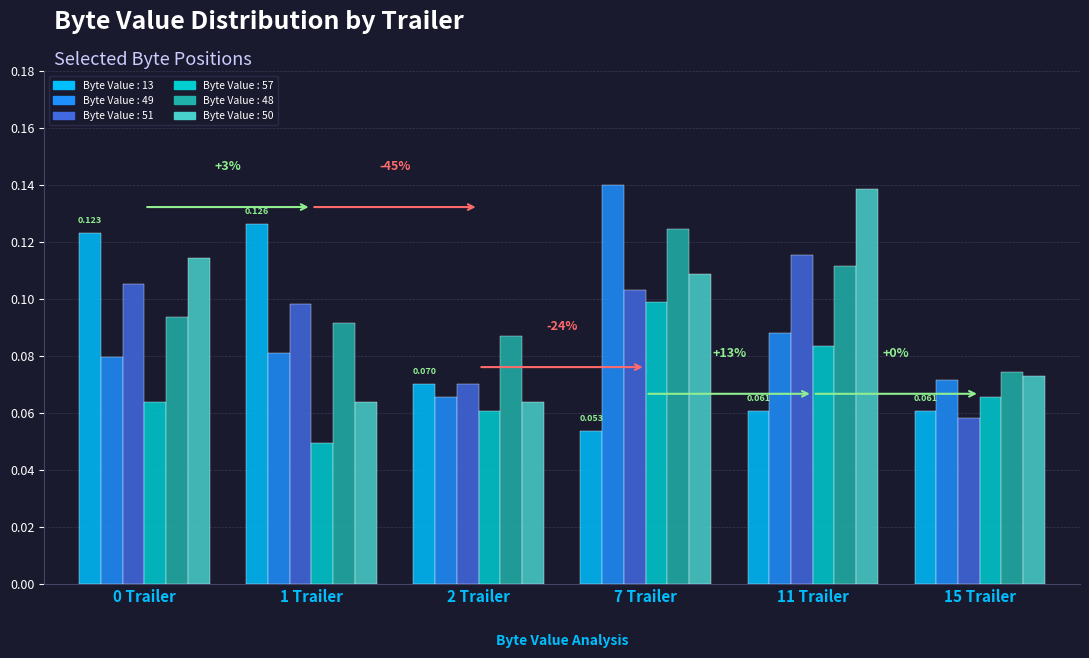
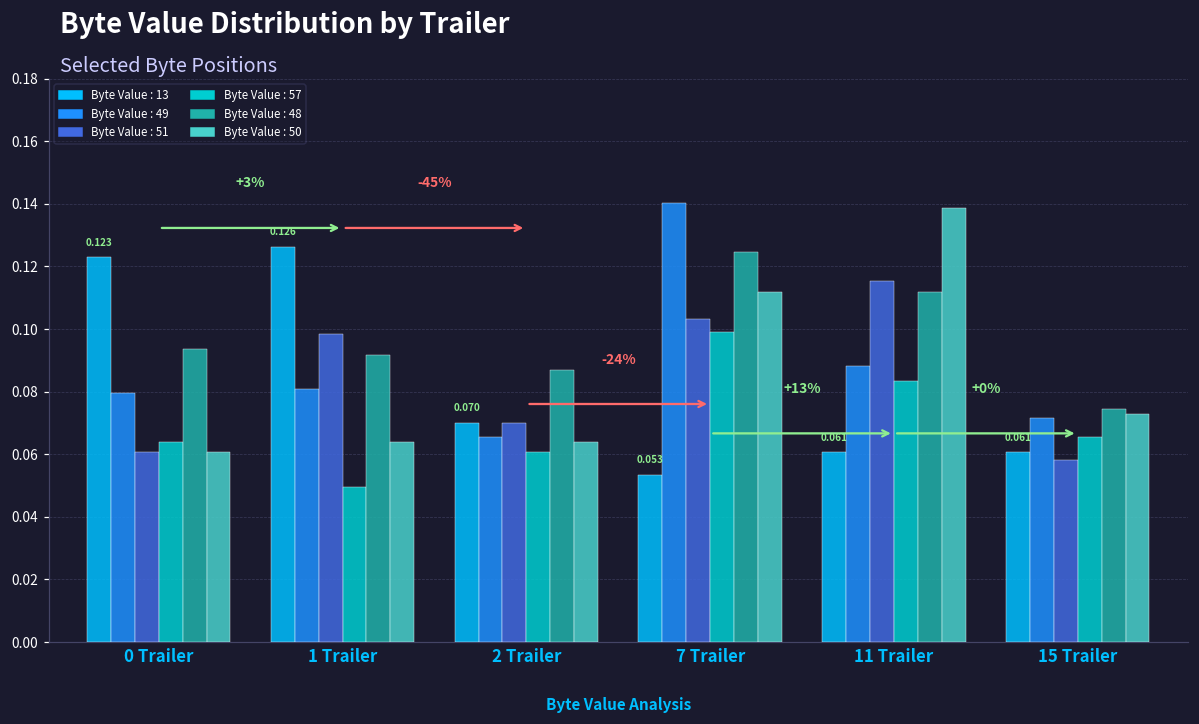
  {
    "Byte Value : 51": {
-     "0 Trailer": 0.105,
+     "0 Trailer": 0.061,
      "1 Trailer": 0.098,
      "2 Trailer": 0.070,
      "7 Trailer": 0.103,
      "11 Trailer": 0.115,
      "15 Trailer": 0.058
    },
    "Byte Value : 50": {
-     "0 Trailer": 0.114,
+     "0 Trailer": 0.061,
      "1 Trailer": 0.064,
      "2 Trailer": 0.064,
-     "7 Trailer": 0.109,
+     "7 Trailer": 0.112,
      "11 Trailer": 0.139,
      "15 Trailer": 0.073
    }
  }
